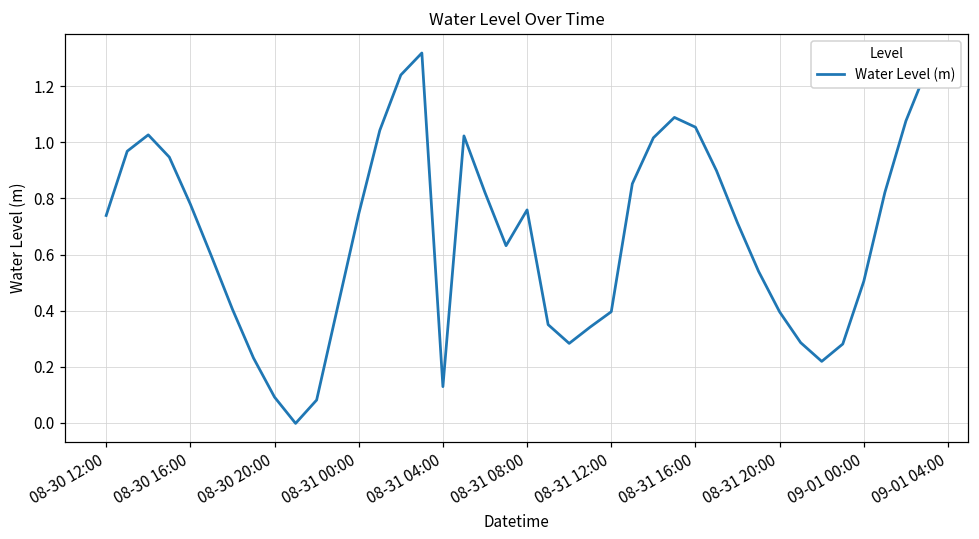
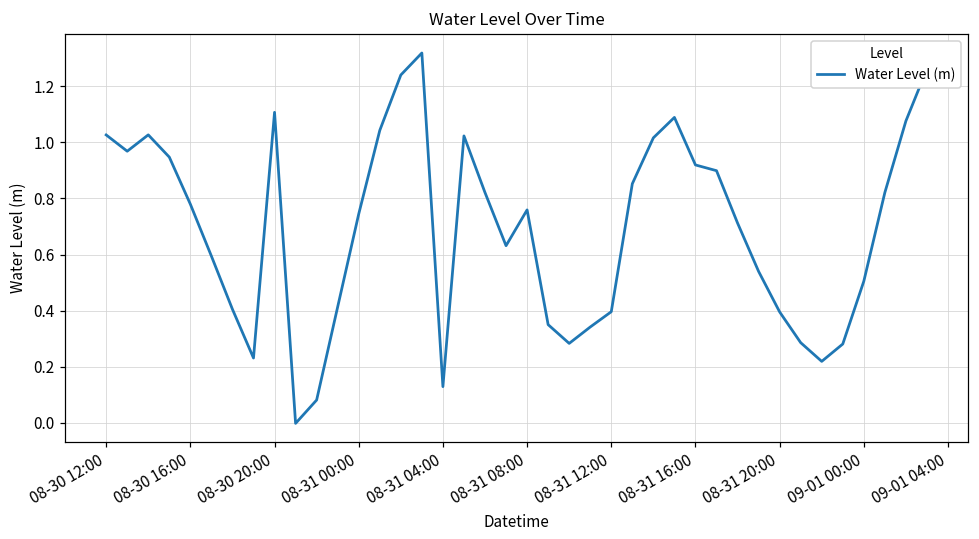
  {
-   "08-30 12:00": 0.74,
+   "08-30 12:00": 1.03,
    "08-30 16:00": 0.78,
-   "08-30 20:00": 0.09,
+   "08-30 20:00": 1.11,
    "08-31 00:00": 0.74,
    "08-31 04:00": 0.13,
    "08-31 08:00": 0.76,
    "08-31 12:00": 0.40,
-   "08-31 16:00": 1.05,
+   "08-31 16:00": 0.92,
    "08-31 20:00": 0.40,
    "09-01 00:00": 0.50
  }
